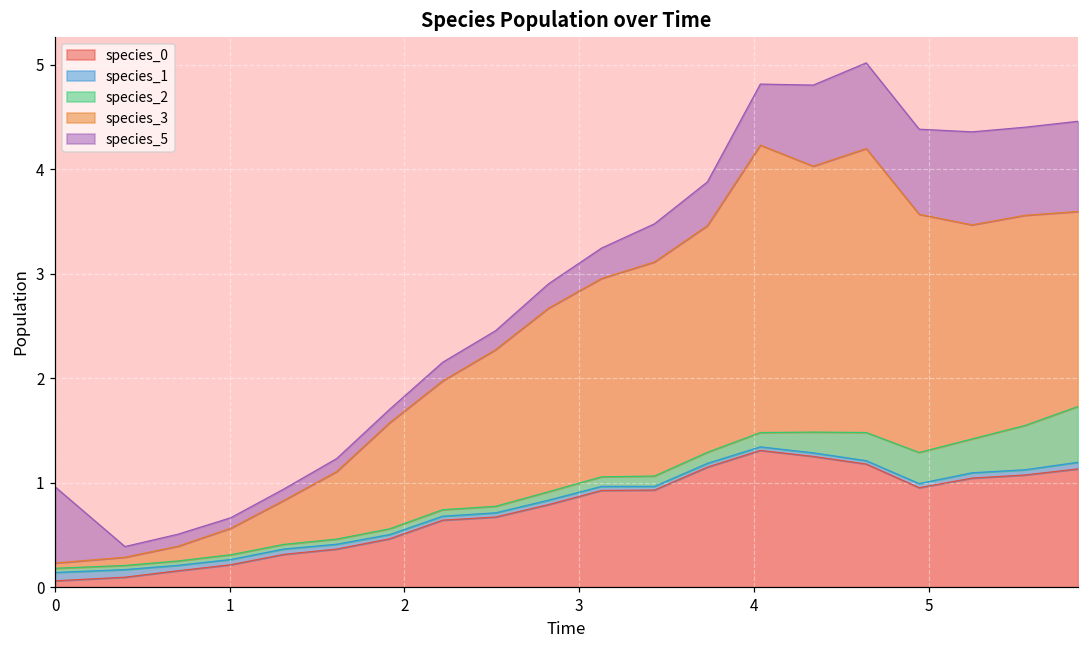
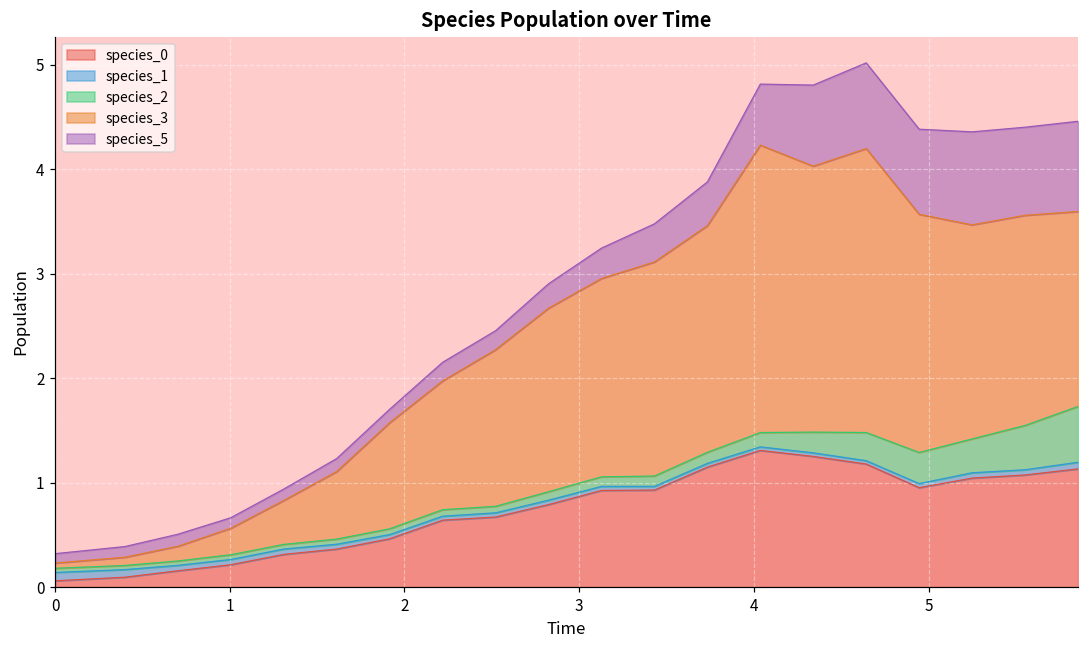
  {
    "species_1": {
      "0": 0.1
    },
    "species_2": {
      "0": 0.0
    },
    "species_5": {
-     "0": 0.7
+     "0": 0.1
    }
  }
